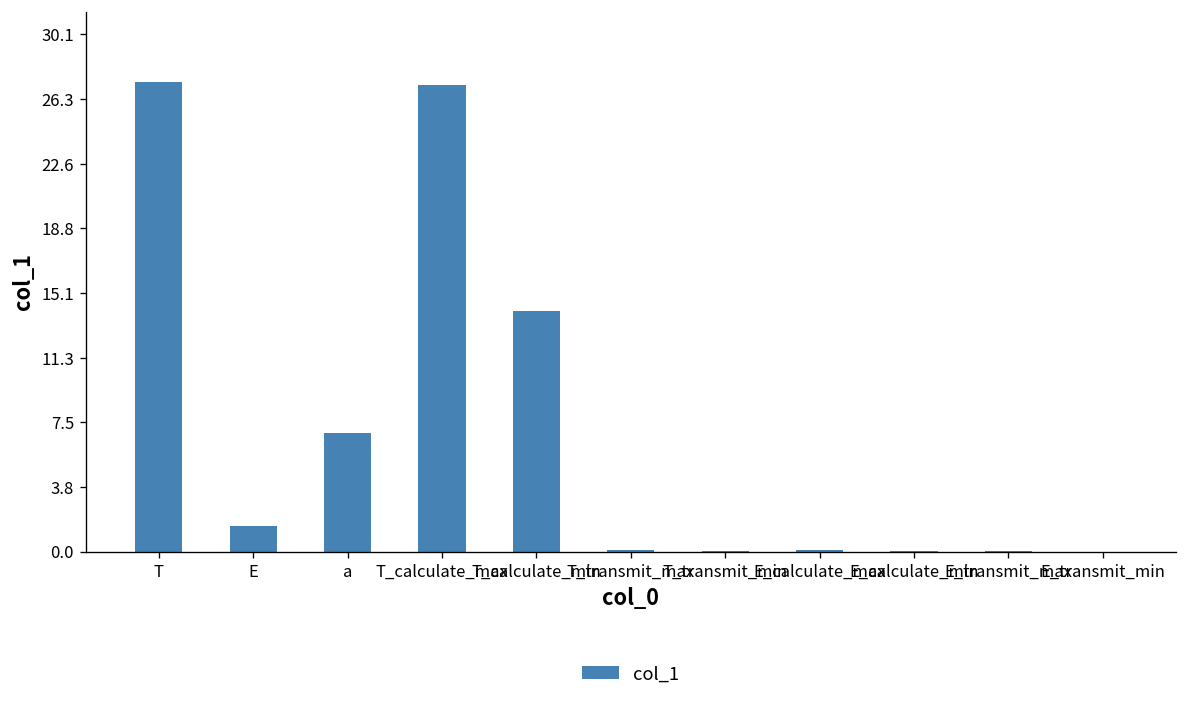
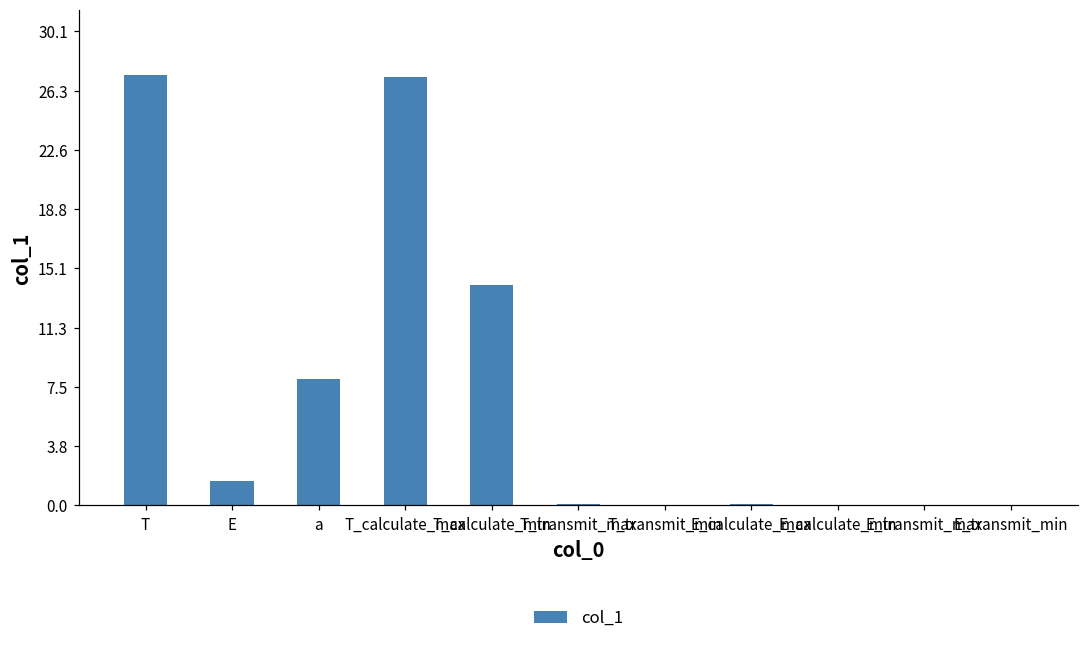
  {
    "T": 27.3,
    "E": 1.5,
-   "a": 6.9
+   "a": 8.0
  }
